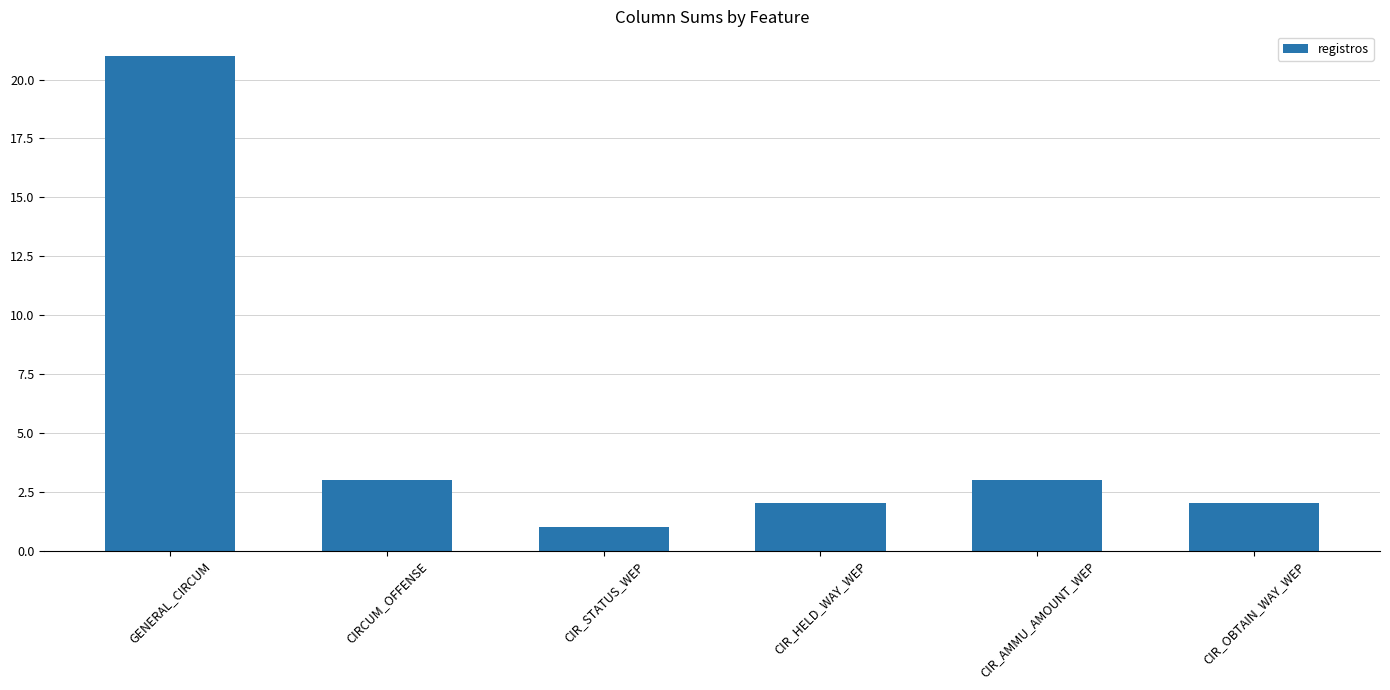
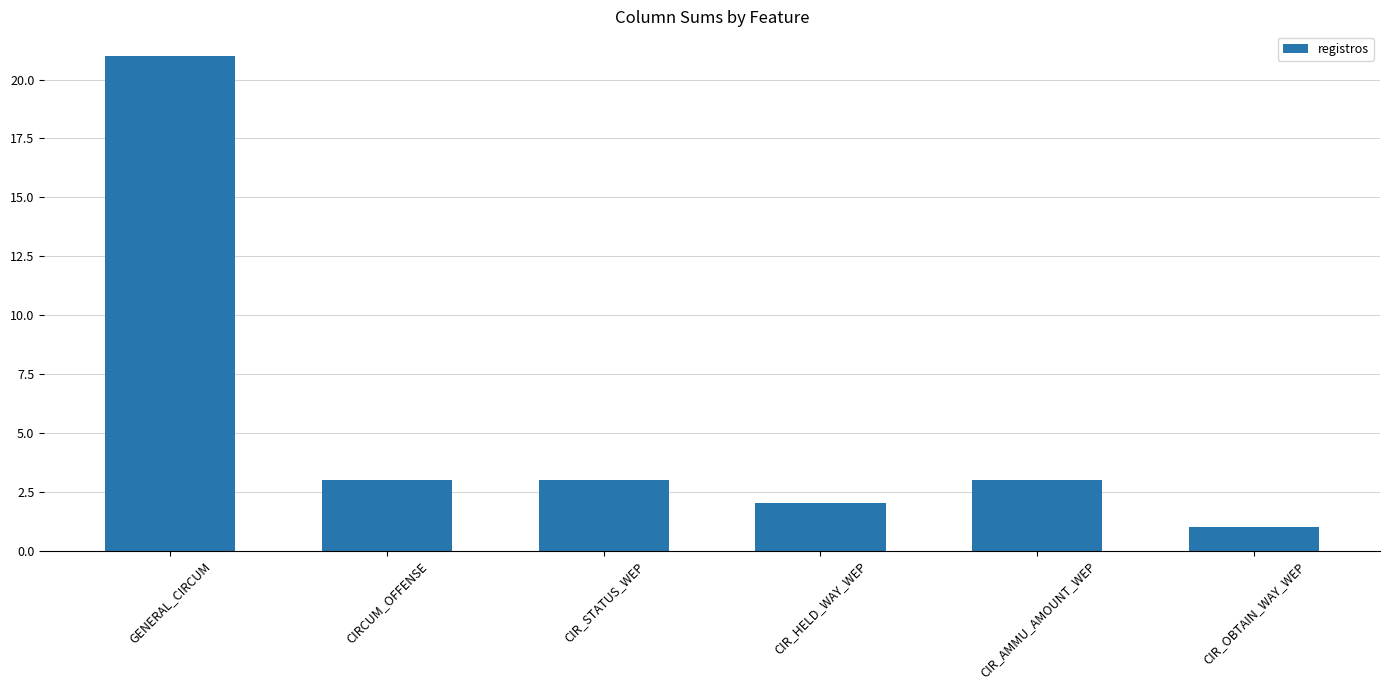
  {
    "GENERAL_CIRCUM": 21,
    "CIRCUM_OFFENSE": 3,
-   "CIR_STATUS_WEP": 1,
+   "CIR_STATUS_WEP": 3,
    "CIR_HELD_WAY_WEP": 2,
    "CIR_AMMU_AMOUNT_WEP": 3,
-   "CIR_OBTAIN_WAY_WEP": 2
+   "CIR_OBTAIN_WAY_WEP": 1
  }
